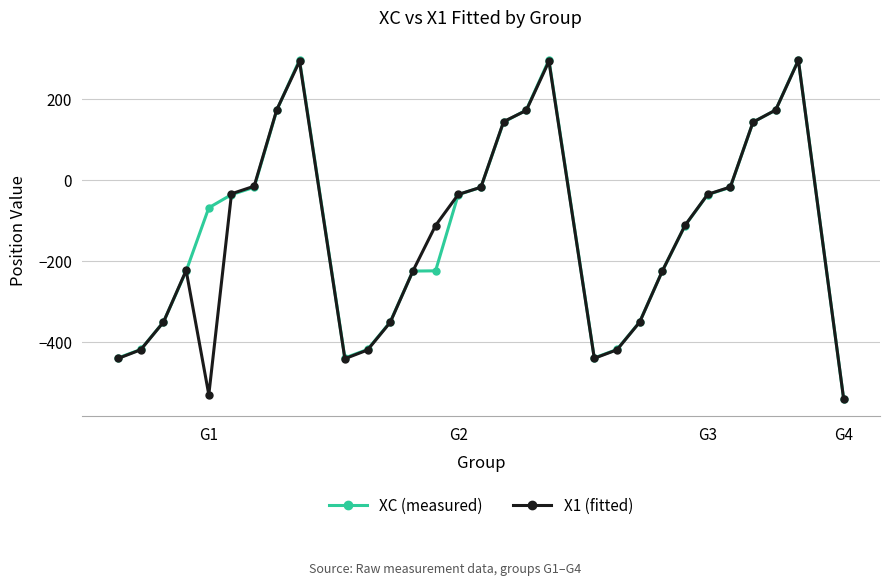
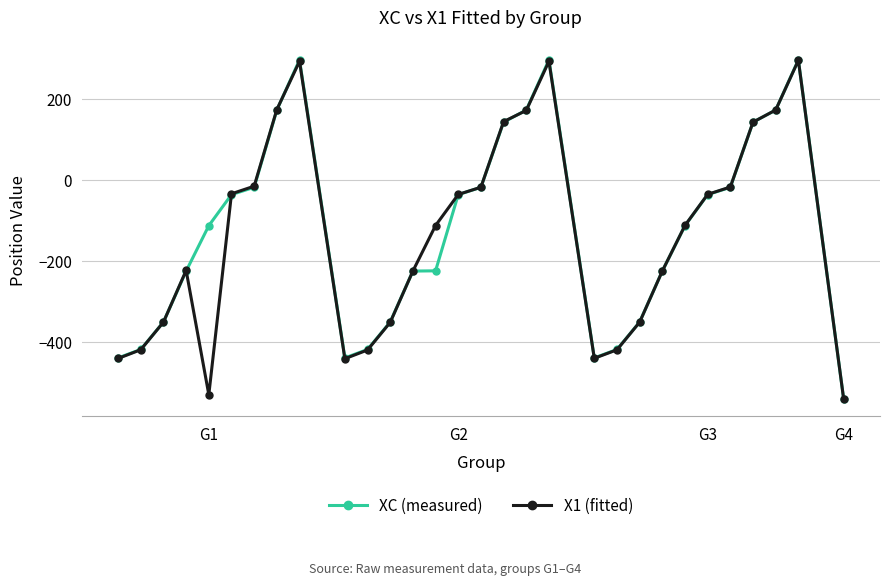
  {
    "XC (measured)": {
-     "G1": -70
+     "G1": -110
    },
    "X1 (fitted)": {
      "G1": -530
    }
  }
